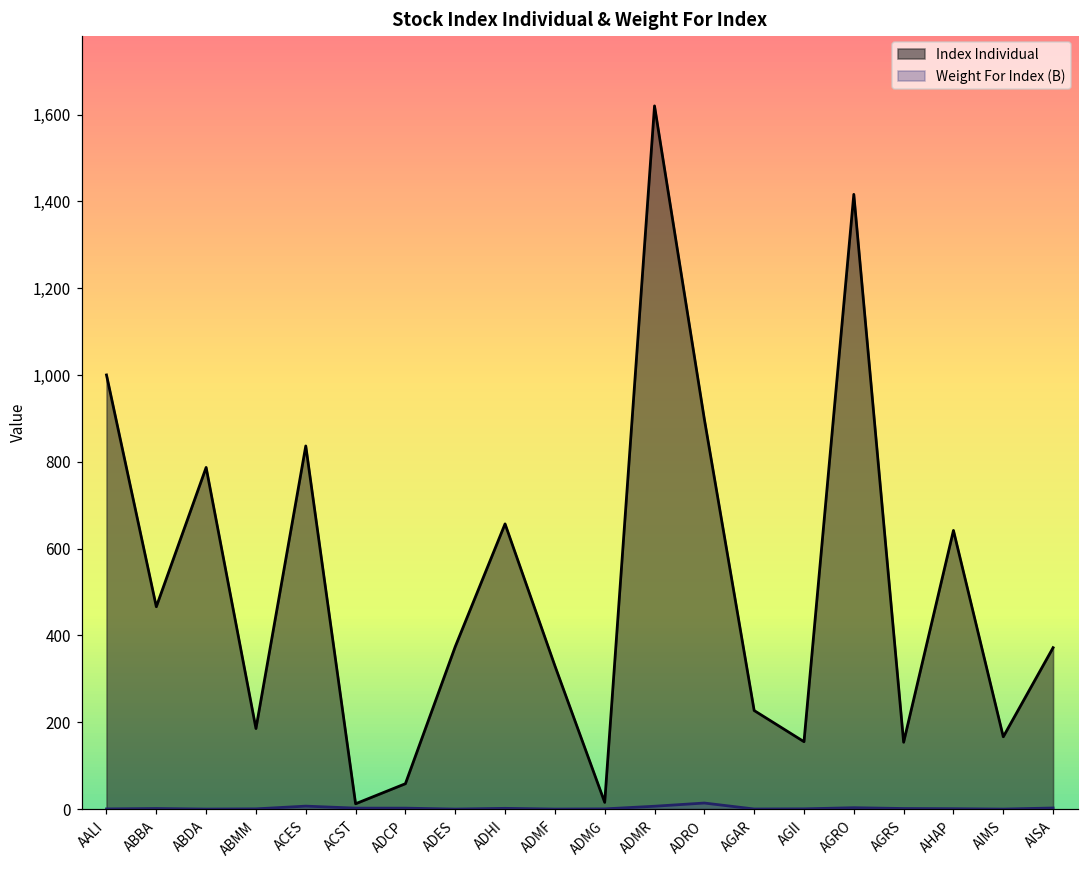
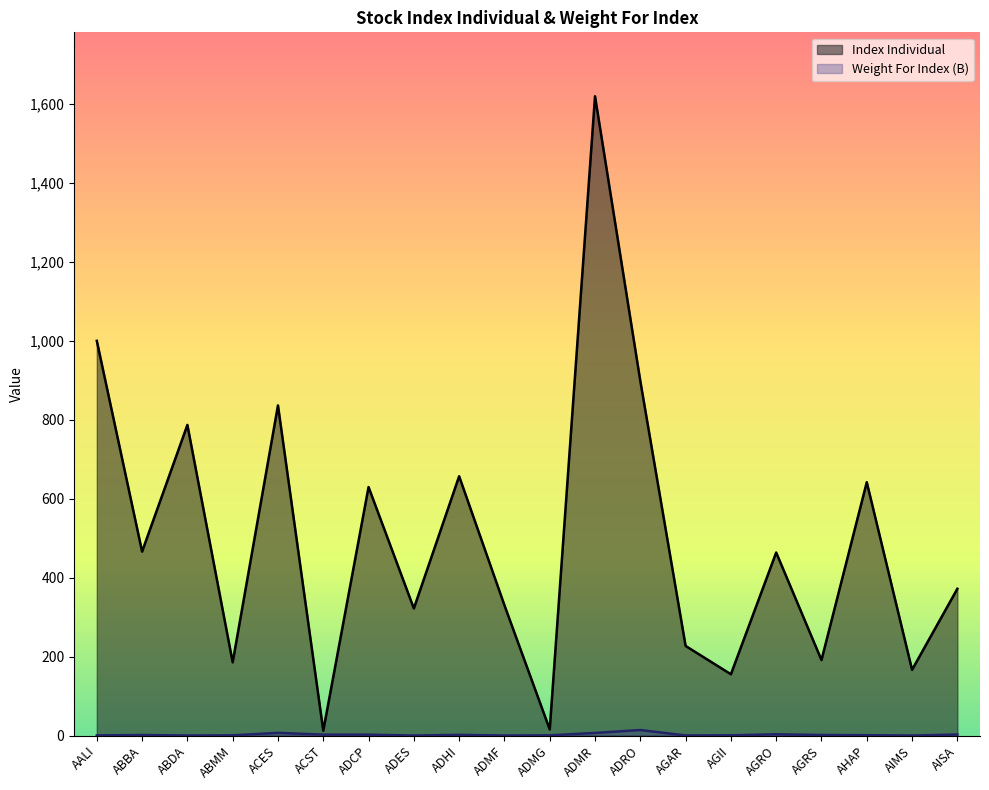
  {
    "Index Individual": {
      "AALI": "1,000",
      "ABBA": "470",
      "ABDA": "790",
      "ABMM": "190",
      "ACES": "840",
      "ACST": "10",
-     "ADCP": "60",
-     "ADES": "370",
+     "ADCP": "630",
+     "ADES": "320",
      "ADHI": "660",
      "ADMF": "330",
      "ADMG": "20",
      "ADMR": "1,620",
      "ADRO": "900",
      "AGAR": "230",
      "AGII": "160",
-     "AGRO": "1,420",
-     "AGRS": "150",
+     "AGRO": "460",
+     "AGRS": "190",
      "AHAP": "640",
      "AIMS": "170",
      "AISA": "370"
    },
    "Weight For Index (B)": {
      "AALI": "0",
      "ABBA": "0",
      "ABDA": "0",
      "ABMM": "0",
      "ACES": "10",
      "ACST": "0",
      "ADCP": "0",
      "ADES": "0",
      "ADHI": "0",
      "ADMF": "0",
      "ADMG": "0",
      "ADMR": "10",
      "ADRO": "10",
      "AGAR": "0",
      "AGII": "0",
      "AGRO": "0",
      "AGRS": "0",
      "AHAP": "0",
      "AIMS": "0",
      "AISA": "0"
    }
  }
